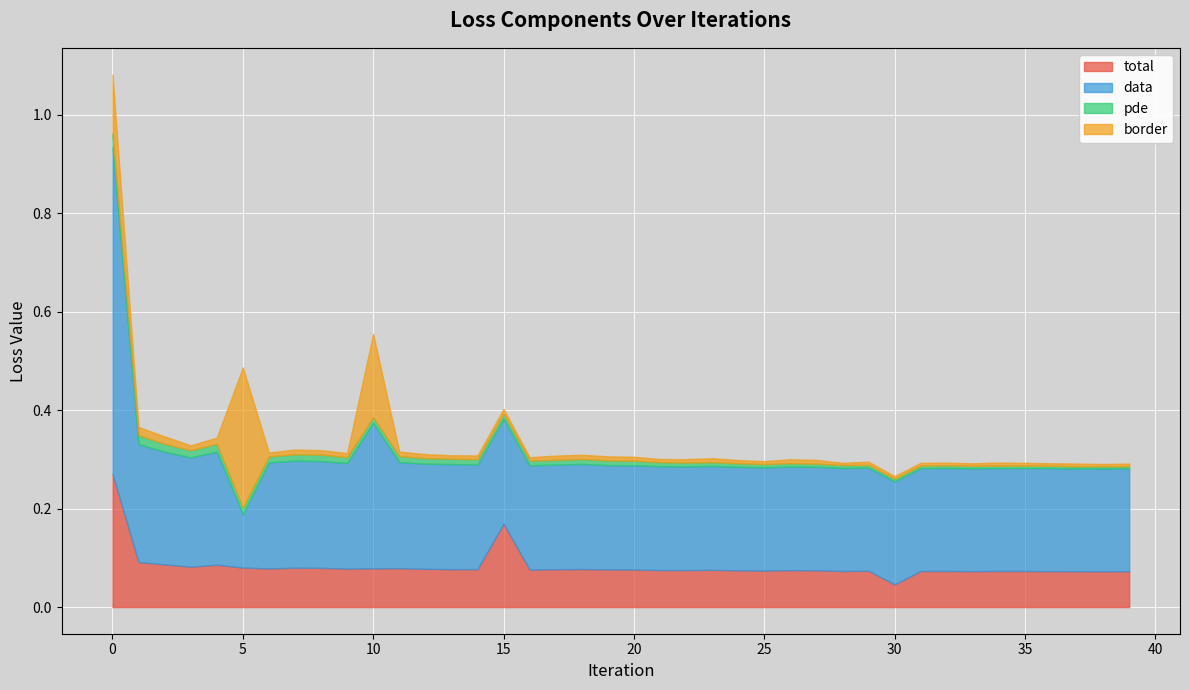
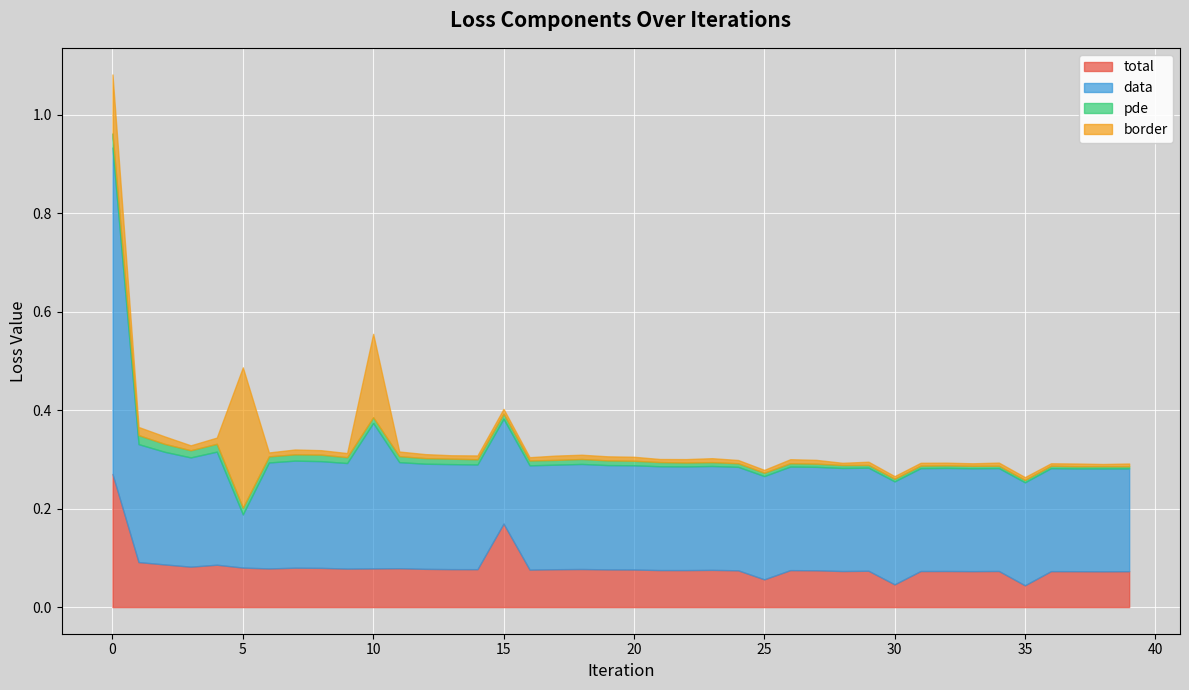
  {
    "total": {
      "0": 0.27,
      "5": 0.08,
      "10": 0.08,
      "15": 0.17,
      "20": 0.08,
-     "25": 0.07,
+     "25": 0.06,
      "30": 0.05,
-     "35": 0.07
+     "35": 0.04
    },
    "data": {
      "0": 0.66,
      "5": 0.11,
      "10": 0.30,
      "15": 0.21,
      "20": 0.21,
      "25": 0.21,
      "30": 0.21
    },
    "pde": {
      "0": 0.03,
      "5": 0.01,
      "10": 0.01,
      "15": 0.01,
      "20": 0.01,
      "25": 0.01,
      "30": 0.01
    },
    "border": {
      "0": 0.12,
      "5": 0.28,
      "10": 0.17,
      "15": 0.01,
      "20": 0.01,
      "25": 0.01,
      "30": 0.01,
      "35": 0.01
    }
  }
